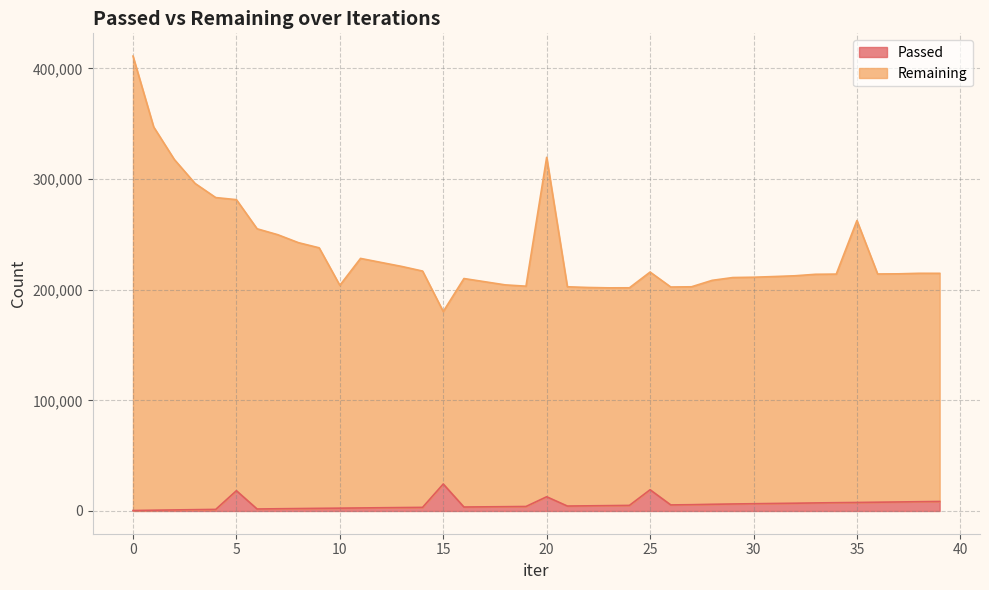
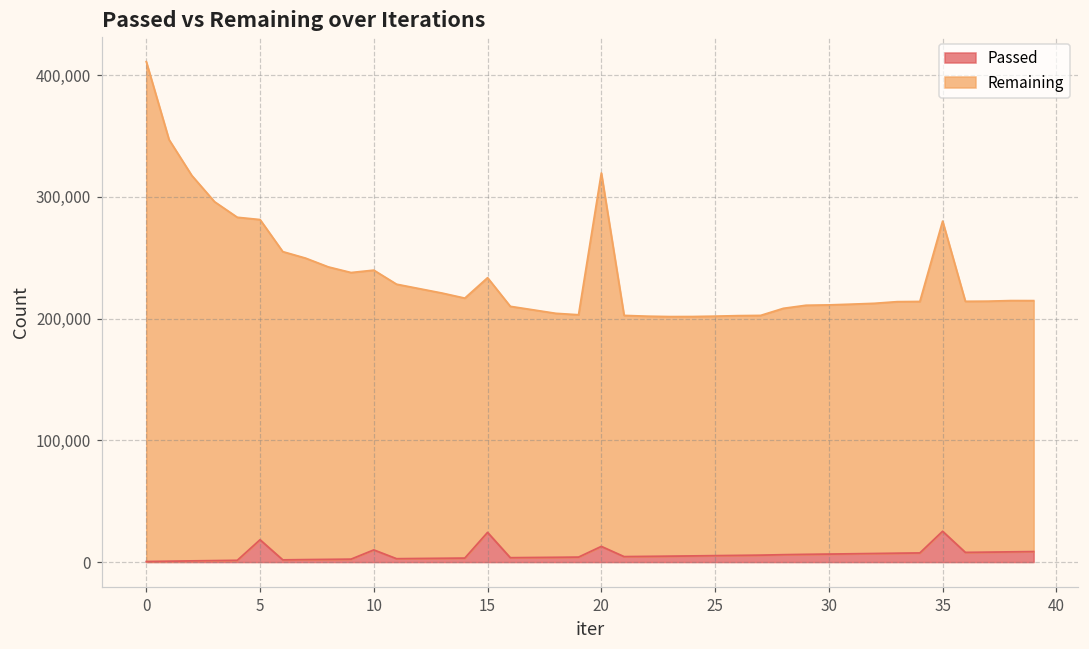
  {
    "Passed": {
      "0": "0",
      "5": "18,000",
-     "10": "3,000",
+     "10": "10,000",
      "15": "24,000",
      "20": "13,000",
-     "25": "19,000",
+     "25": "5,000",
      "30": "7,000",
-     "35": "8,000"
+     "35": "25,000"
    },
    "Remaining": {
      "0": "411,000",
      "5": "263,000",
-     "10": "201,000",
-     "15": "156,000",
+     "10": "230,000",
+     "15": "209,000",
      "20": "307,000",
      "25": "197,000",
      "30": "205,000",
      "35": "255,000"
    }
  }
